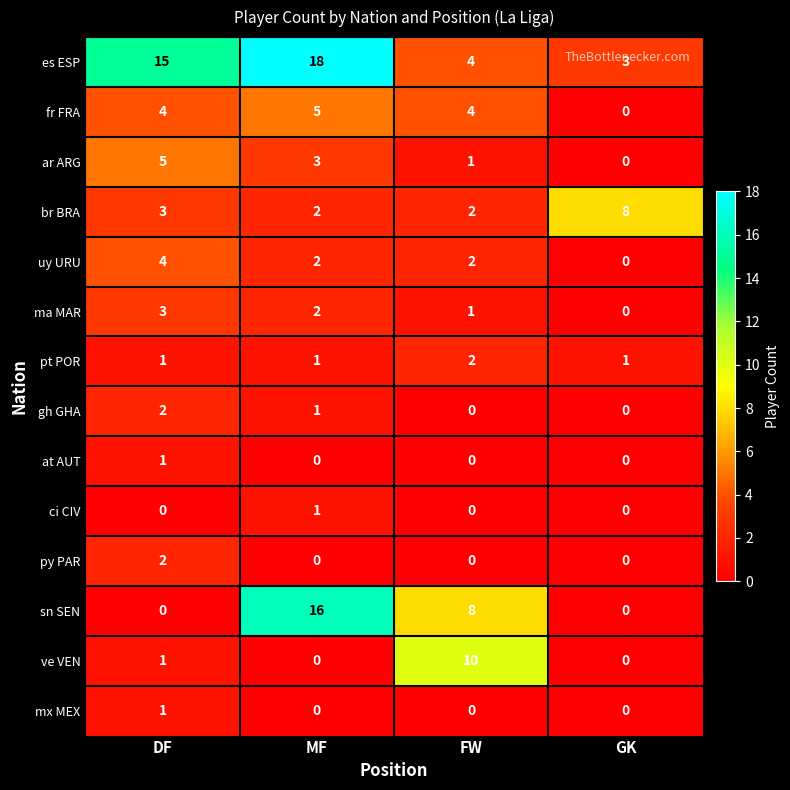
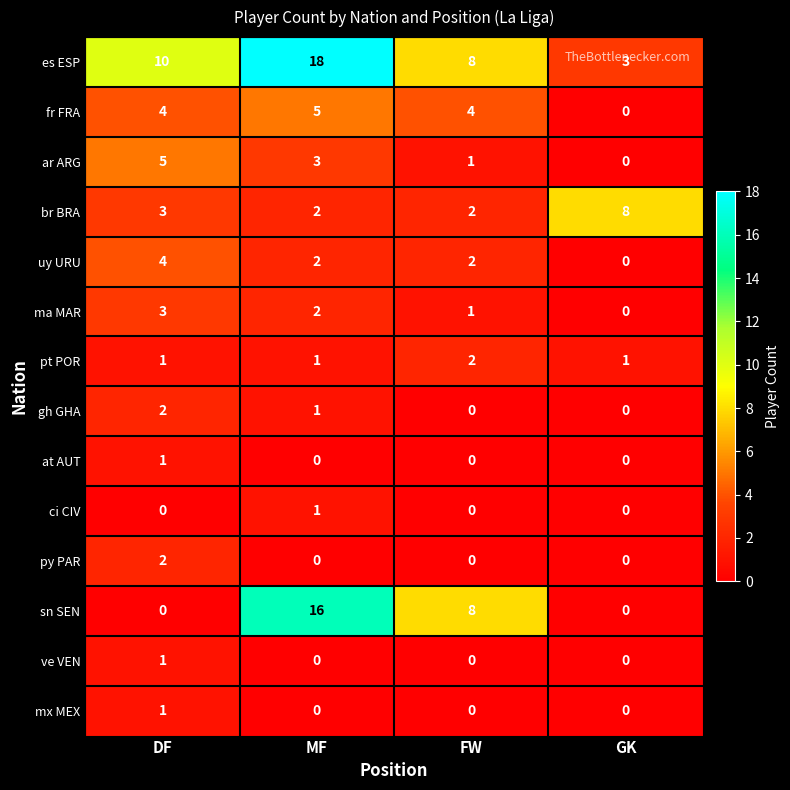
  {
    "es ESP": {
-     "DF": 15,
+     "DF": 10,
      "MF": 18,
-     "FW": 4
+     "FW": 8
    },
    "fr FRA": {
      "DF": 4,
      "MF": 5,
      "FW": 4,
      "GK": 0
    },
    "ar ARG": {
      "DF": 5,
      "MF": 3,
      "FW": 1,
      "GK": 0
    },
    "br BRA": {
      "DF": 3,
      "MF": 2,
      "FW": 2,
      "GK": 8
    },
    "uy URU": {
      "DF": 4,
      "MF": 2,
      "FW": 2,
      "GK": 0
    },
    "ma MAR": {
      "DF": 3,
      "MF": 2,
      "FW": 1,
      "GK": 0
    },
    "pt POR": {
      "DF": 1,
      "MF": 1,
      "FW": 2,
      "GK": 1
    },
    "gh GHA": {
      "DF": 2,
      "MF": 1,
      "FW": 0,
      "GK": 0
    },
    "at AUT": {
      "DF": 1,
      "MF": 0,
      "FW": 0,
      "GK": 0
    },
    "ci CIV": {
      "DF": 0,
      "MF": 1,
      "FW": 0,
      "GK": 0
    },
    "py PAR": {
      "DF": 2,
      "MF": 0,
      "FW": 0,
      "GK": 0
    },
    "sn SEN": {
      "DF": 0,
      "MF": 16,
      "FW": 8,
      "GK": 0
    },
    "ve VEN": {
      "DF": 1,
      "MF": 0,
-     "FW": 10,
+     "FW": 0,
      "GK": 0
    },
    "mx MEX": {
      "DF": 1,
      "MF": 0,
      "FW": 0,
      "GK": 0
    }
  }
